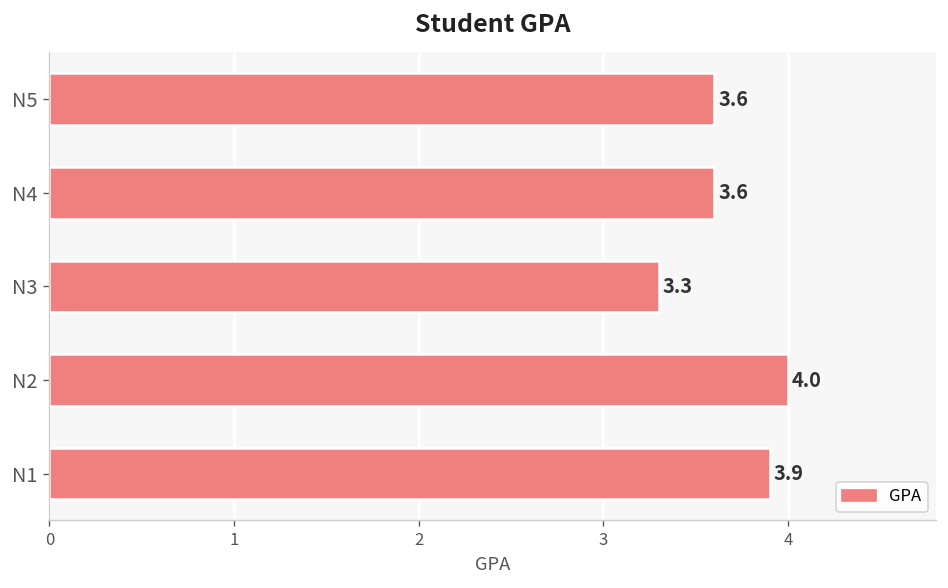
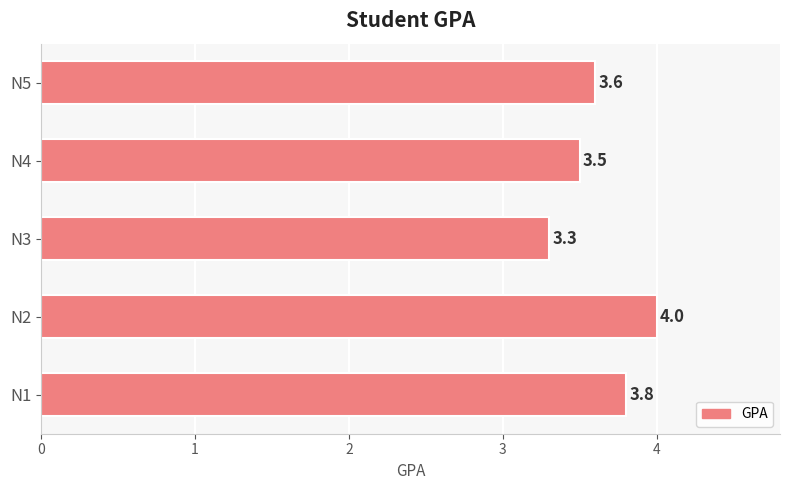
  {
    "N5": 3.6,
-   "N4": 3.6,
+   "N4": 3.5,
    "N3": 3.3,
    "N2": 4.0,
-   "N1": 3.9
+   "N1": 3.8
  }
